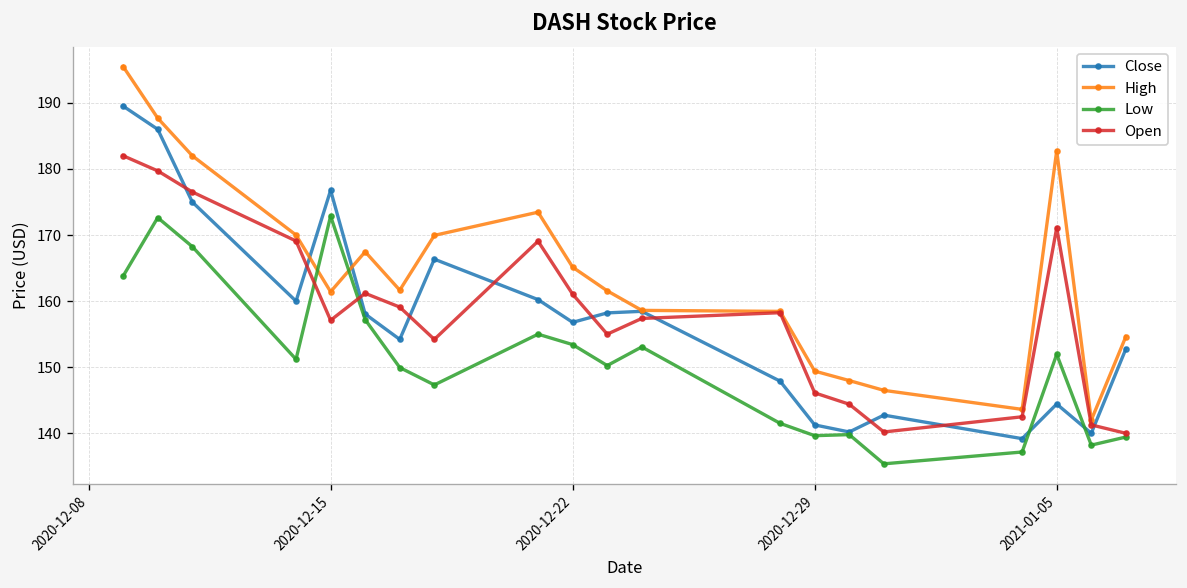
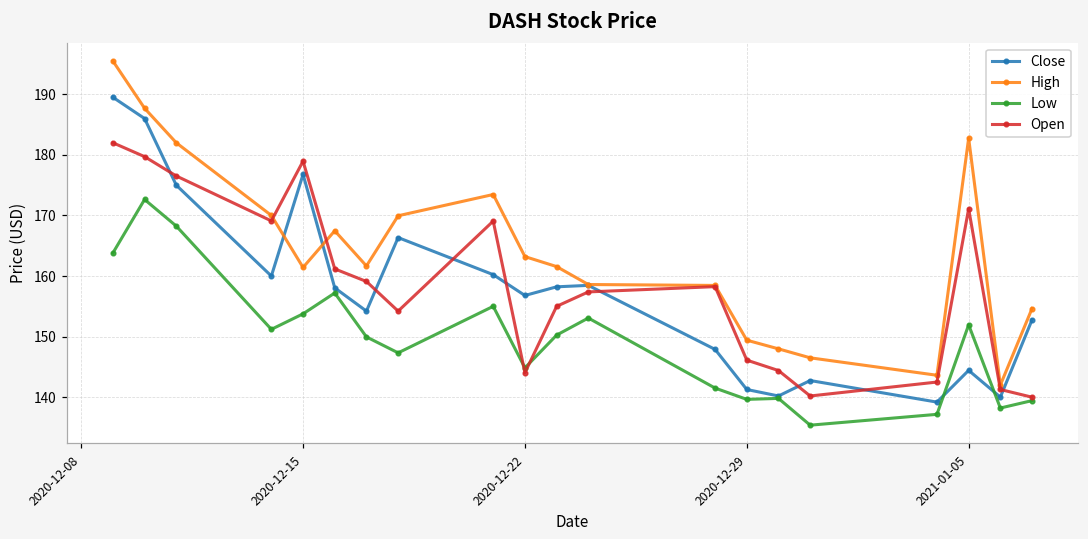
  {
    "Close": {
      "2020-12-15": 177,
      "2020-12-22": 157,
      "2020-12-29": 141,
      "2021-01-05": 144
    },
    "High": {
      "2020-12-15": 161,
-     "2020-12-22": 165,
+     "2020-12-22": 163,
      "2020-12-29": 149,
      "2021-01-05": 183
    },
    "Low": {
-     "2020-12-15": 173,
-     "2020-12-22": 153,
+     "2020-12-15": 154,
+     "2020-12-22": 145,
      "2020-12-29": 140,
      "2021-01-05": 152
    },
    "Open": {
-     "2020-12-15": 157,
-     "2020-12-22": 161,
+     "2020-12-15": 179,
+     "2020-12-22": 144,
      "2020-12-29": 146,
      "2021-01-05": 171
    }
  }
